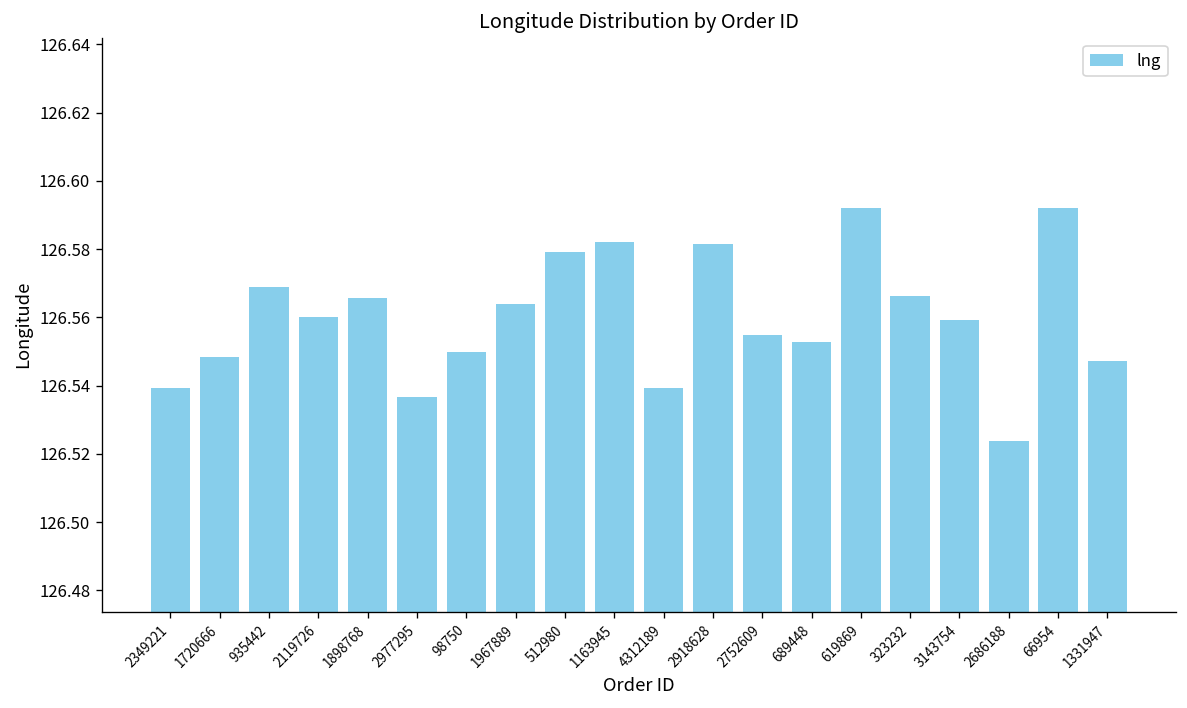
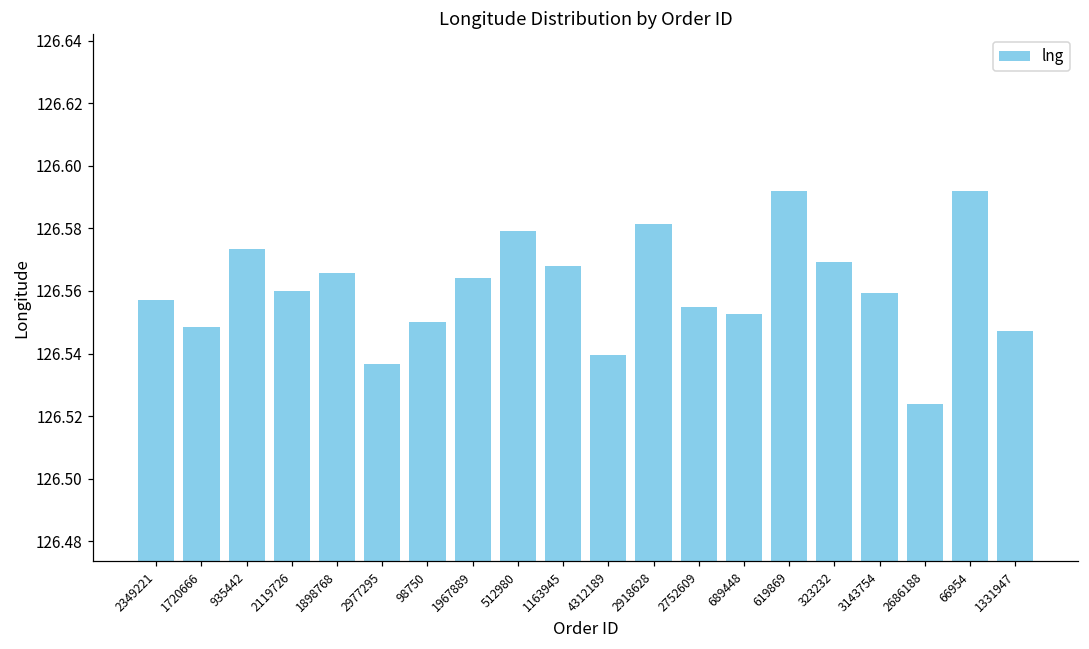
  {
-   "2349221": 126.539,
+   "2349221": 126.557,
    "1720666": 126.548,
-   "935442": 126.569,
+   "935442": 126.573,
    "2119726": 126.560,
    "1898768": 126.566,
    "2977295": 126.537,
    "98750": 126.550,
    "1967889": 126.564,
    "512980": 126.579,
-   "1163945": 126.582,
+   "1163945": 126.568,
    "4312189": 126.539,
    "2918628": 126.581,
    "2752609": 126.555,
    "689448": 126.553,
    "619869": 126.592,
-   "323232": 126.566,
+   "323232": 126.569,
    "3143754": 126.559,
    "2686188": 126.524,
    "66954": 126.592,
    "1331947": 126.547
  }
